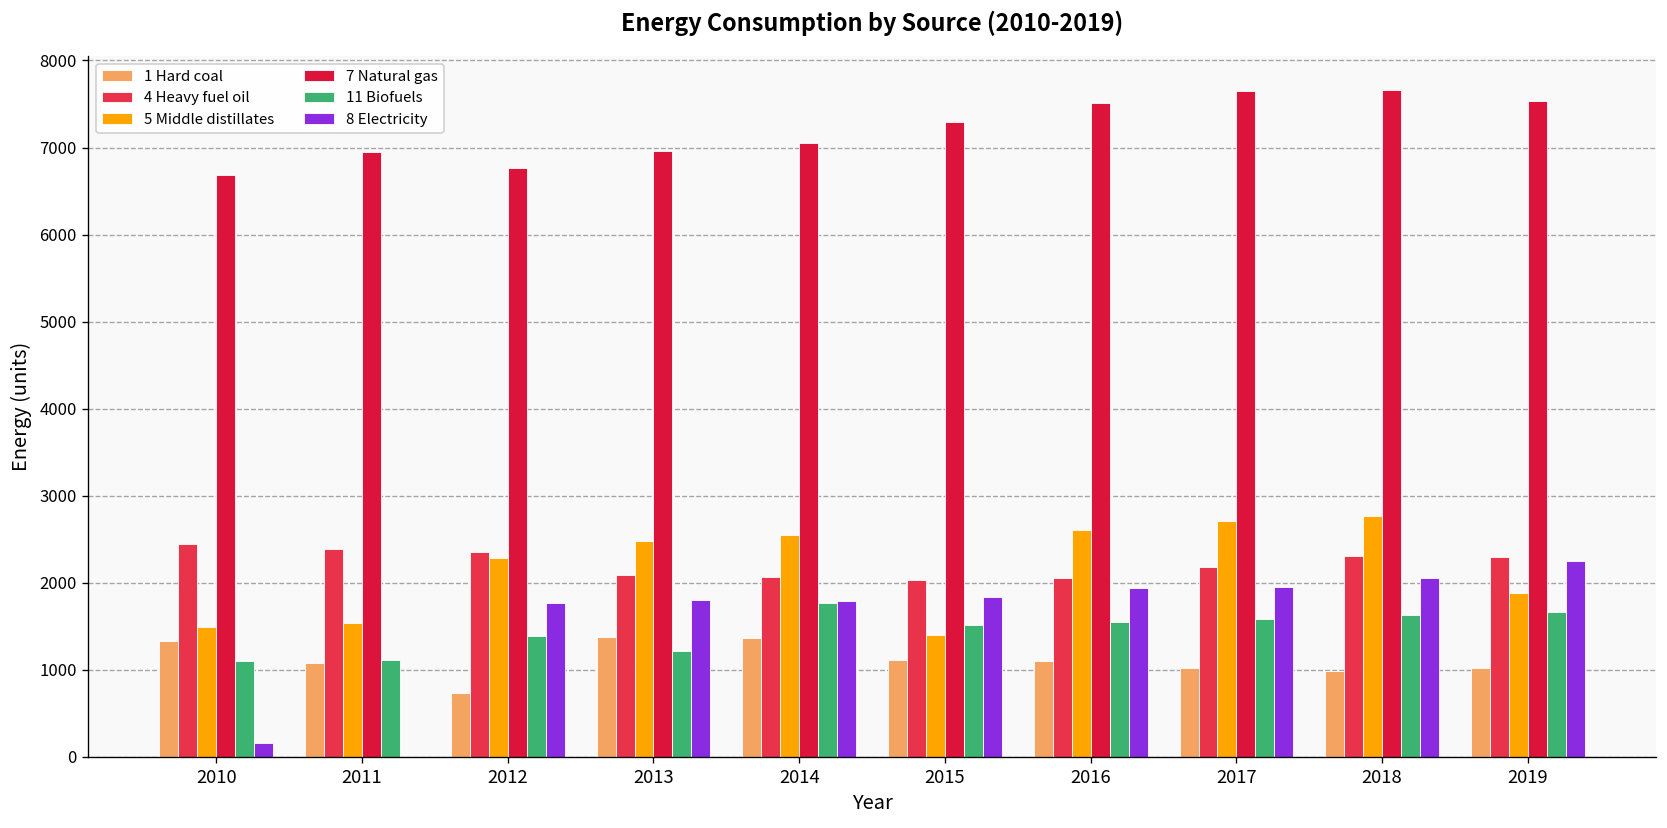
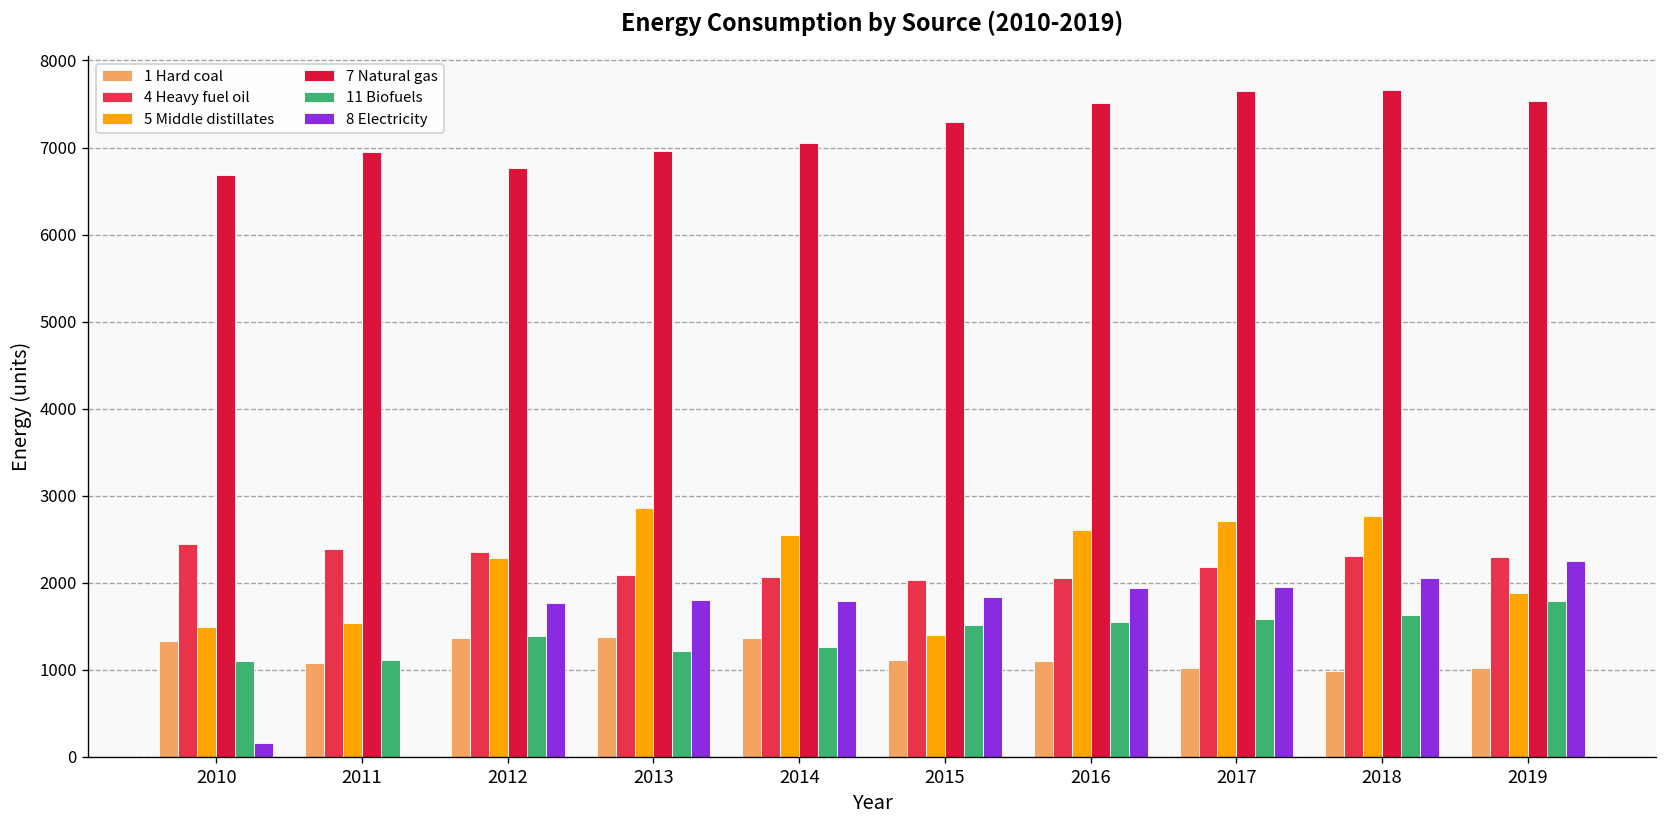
  {
    "1 Hard coal": {
      "2010": 1300,
      "2011": 1100,
-     "2012": 700,
+     "2012": 1400,
      "2013": 1400,
      "2014": 1400,
      "2015": 1100,
      "2016": 1100,
      "2017": 1000,
      "2018": 1000,
      "2019": 1000
    },
    "5 Middle distillates": {
      "2010": 1500,
      "2011": 1500,
      "2012": 2300,
-     "2013": 2500,
+     "2013": 2900,
      "2014": 2500,
      "2015": 1400,
      "2016": 2600,
      "2017": 2700,
      "2018": 2800,
      "2019": 1900
    },
    "11 Biofuels": {
      "2010": 1100,
      "2011": 1100,
      "2012": 1400,
      "2013": 1200,
-     "2014": 1800,
+     "2014": 1300,
      "2015": 1500,
      "2016": 1500,
      "2017": 1600,
      "2018": 1600,
-     "2019": 1700
+     "2019": 1800
    },
    "8 Electricity": {
      "2010": 200,
      "2011": 0,
      "2012": 1800,
      "2013": 1800,
      "2014": 1800,
      "2015": 1800,
      "2016": 1900,
      "2017": 2000,
      "2018": 2100,
      "2019": 2200
    }
  }
